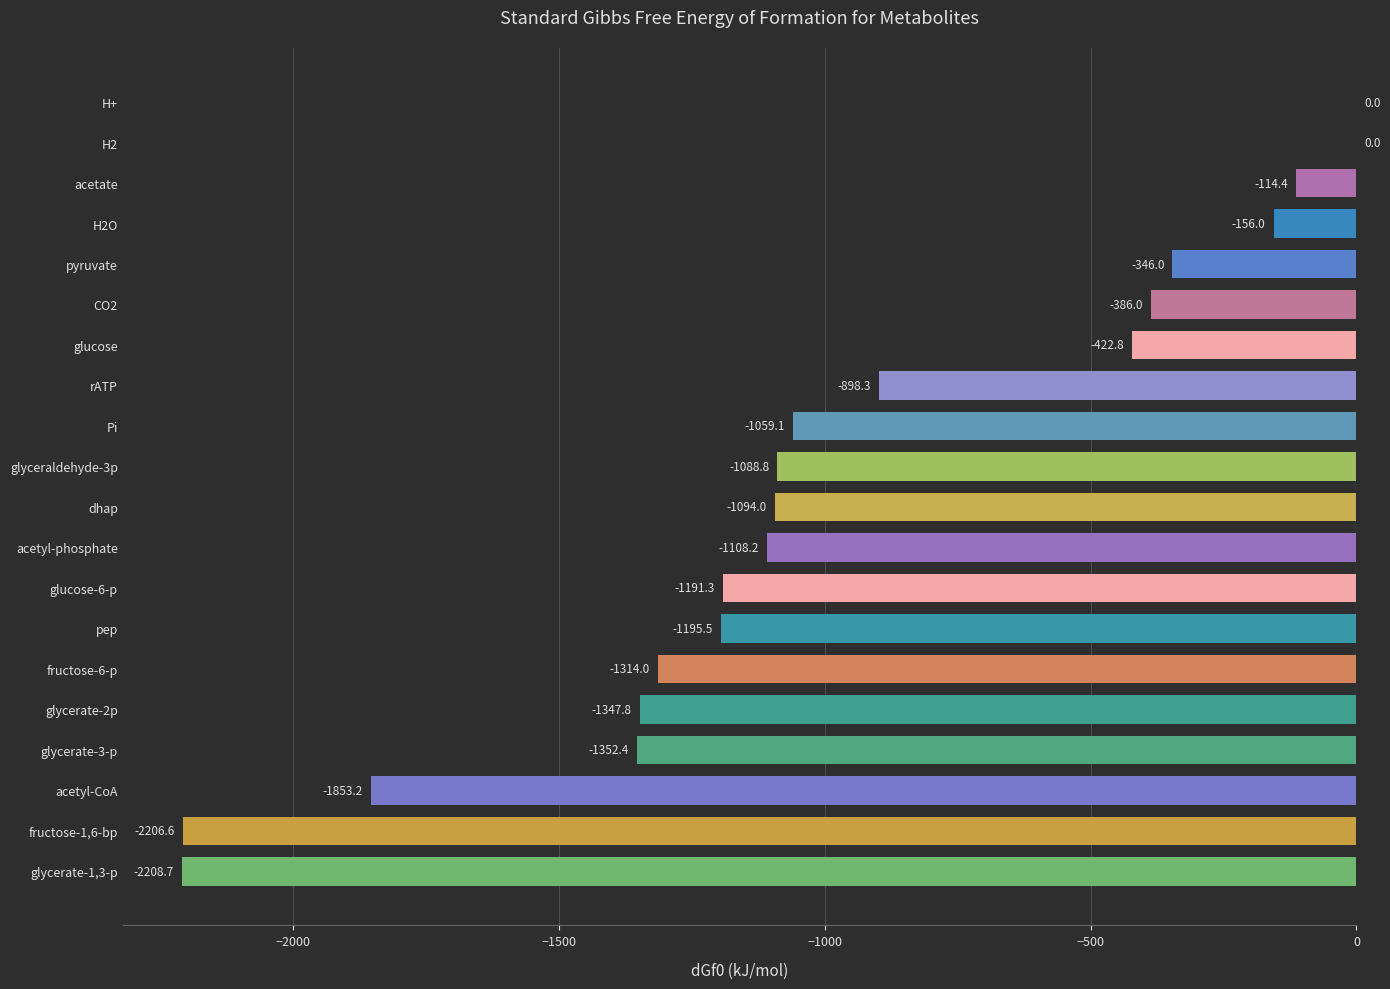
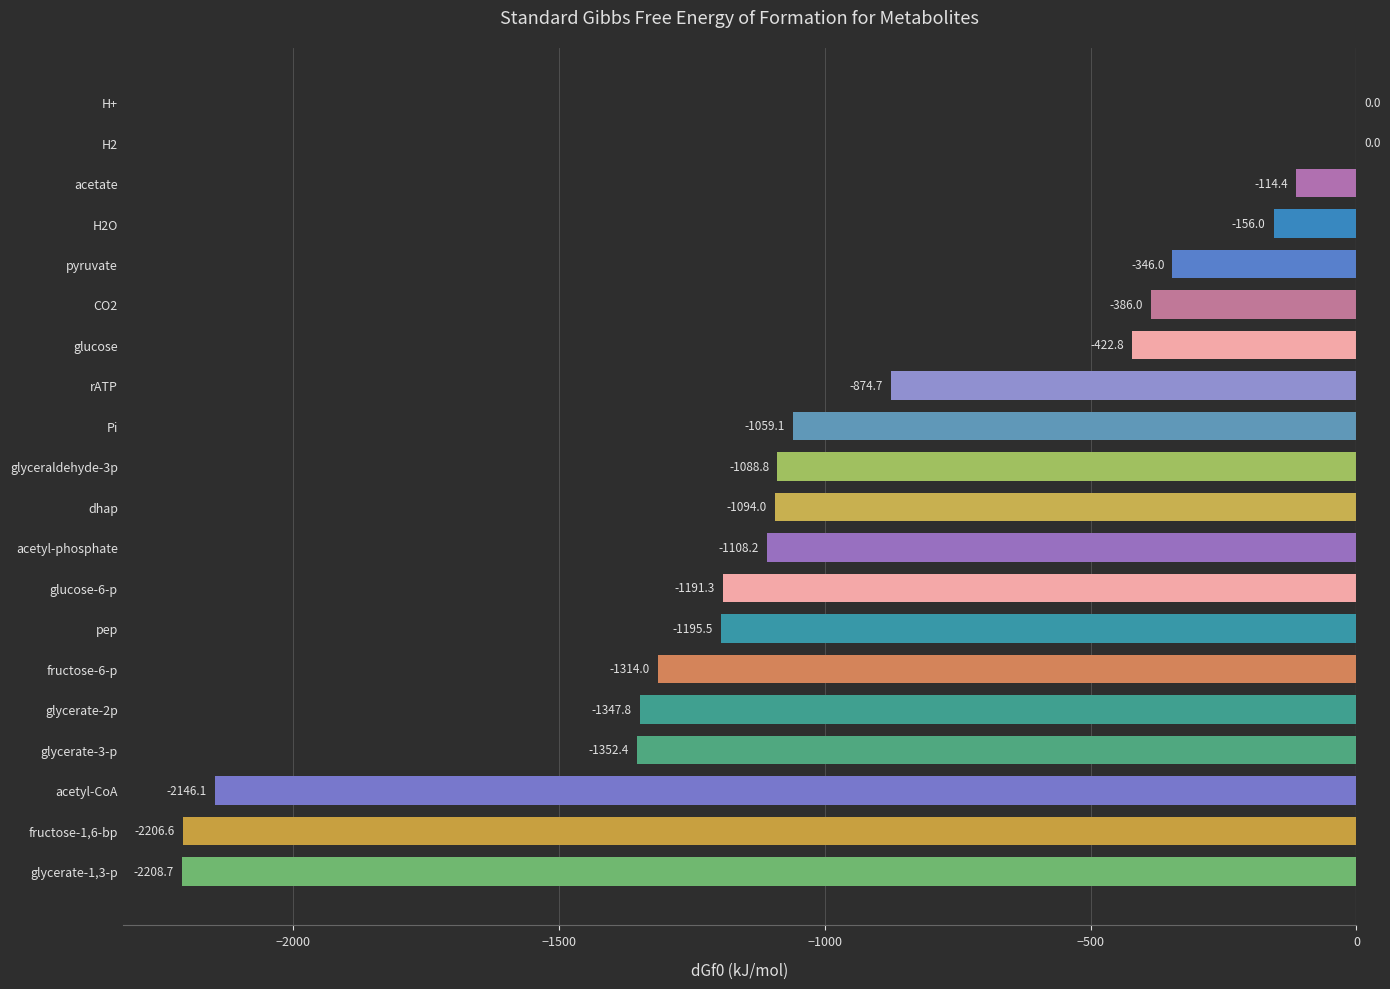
  {
    "H+": 0.0,
    "H2": 0.0,
    "acetate": -114.4,
    "H2O": -156.0,
    "pyruvate": -346.0,
    "CO2": -386.0,
    "glucose": -422.8,
-   "rATP": -898.3,
+   "rATP": -874.7,
    "Pi": -1059.1,
    "glyceraldehyde-3p": -1088.8,
    "dhap": -1094.0,
    "acetyl-phosphate": -1108.2,
    "glucose-6-p": -1191.3,
    "pep": -1195.5,
    "fructose-6-p": -1314.0,
    "glycerate-2p": -1347.8,
    "glycerate-3-p": -1352.4,
-   "acetyl-CoA": -1853.2,
+   "acetyl-CoA": -2146.1,
    "fructose-1,6-bp": -2206.6,
    "glycerate-1,3-p": -2208.7
  }
